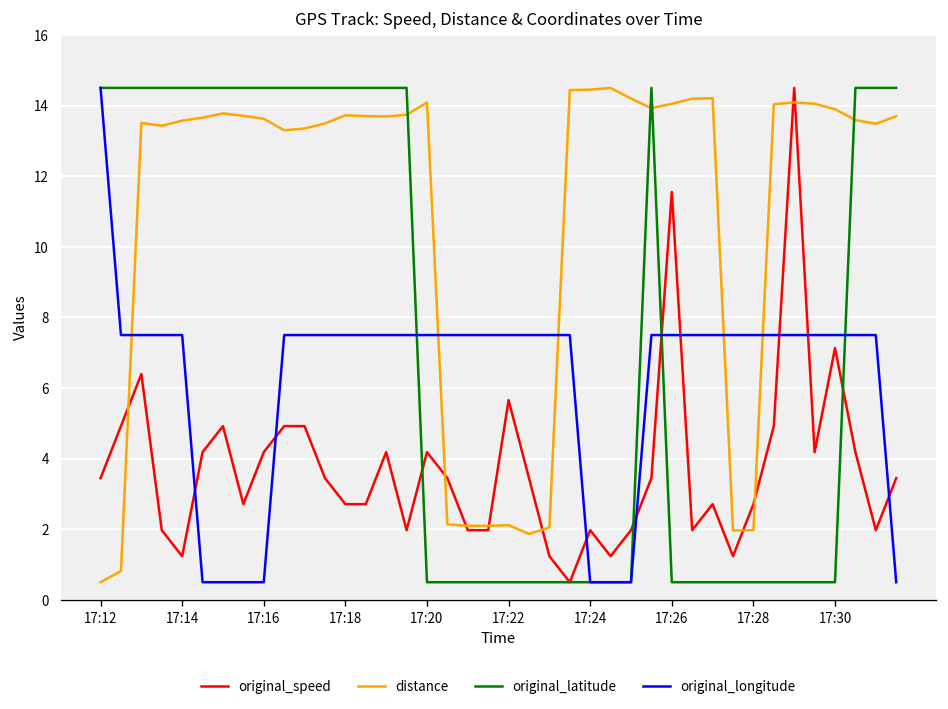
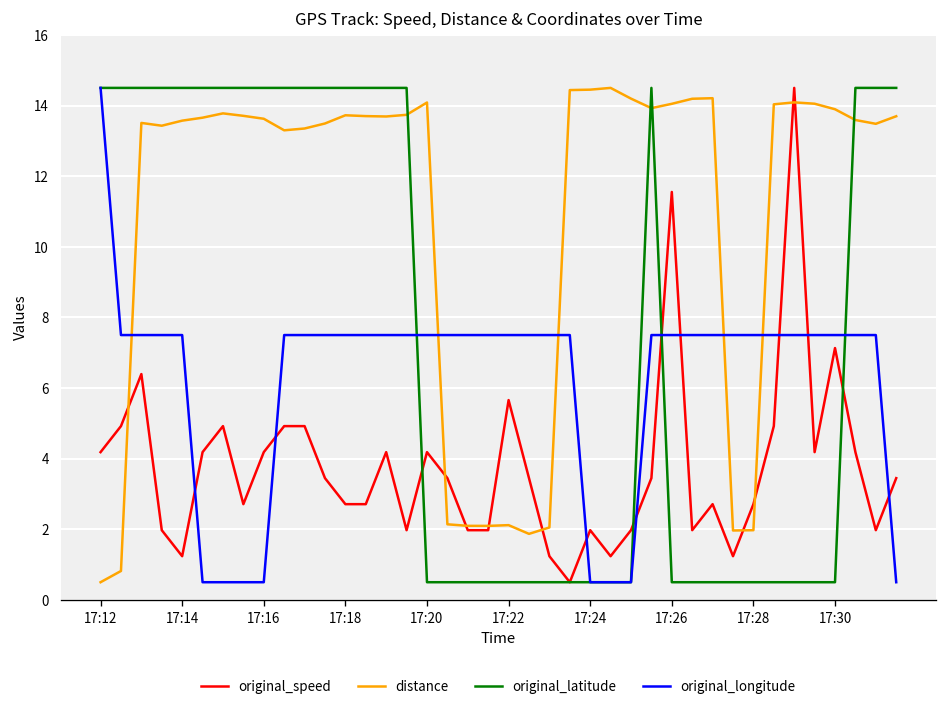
  {
    "original_speed": {
-     "17:12": 3.4
+     "17:12": 4.2
    },
    "distance": {
      "17:12": 0.5
    }
  }
